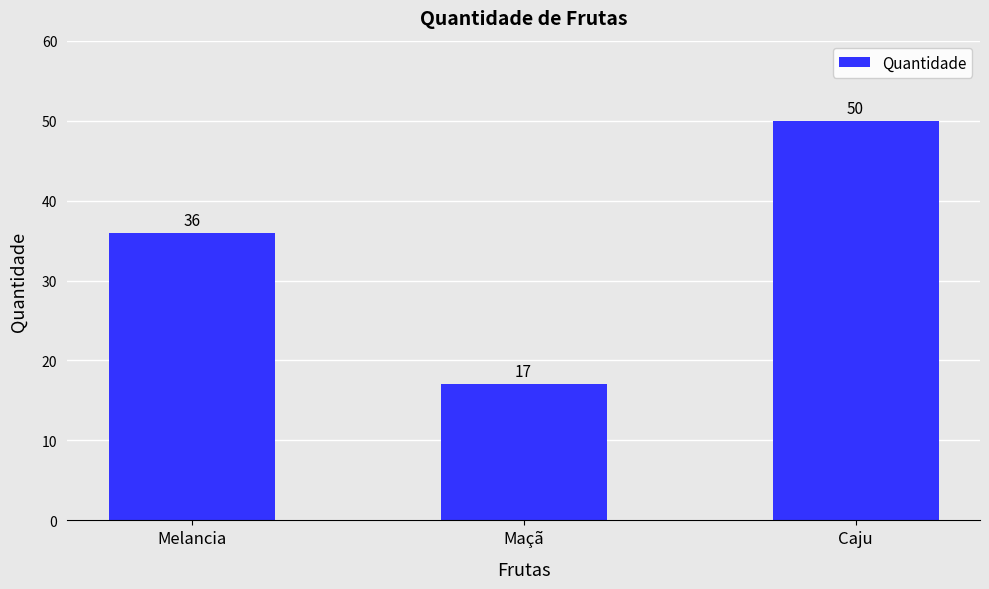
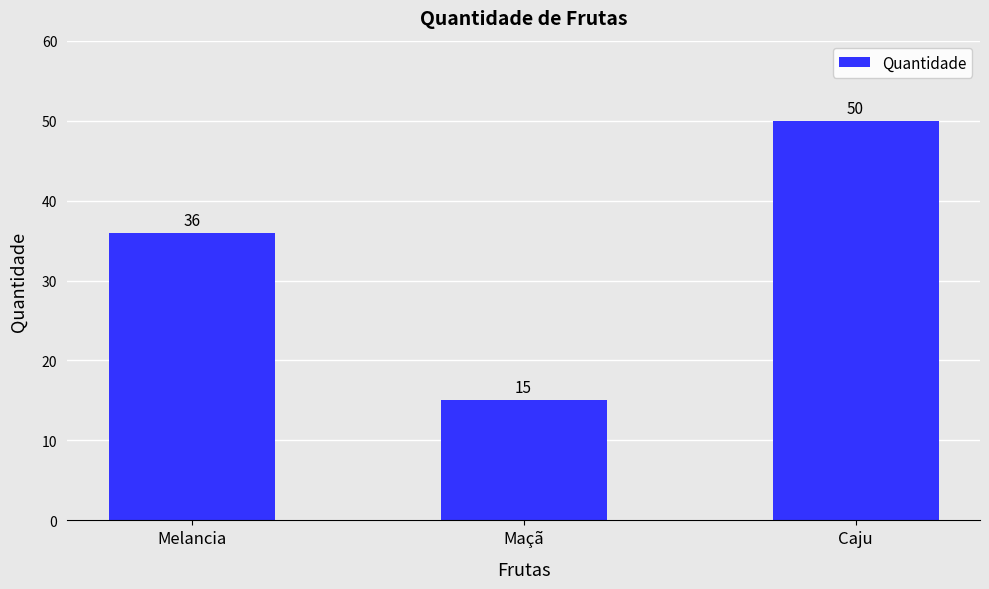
  {
    "Melancia": 36,
-   "Maçã": 17,
+   "Maçã": 15,
    "Caju": 50
  }
